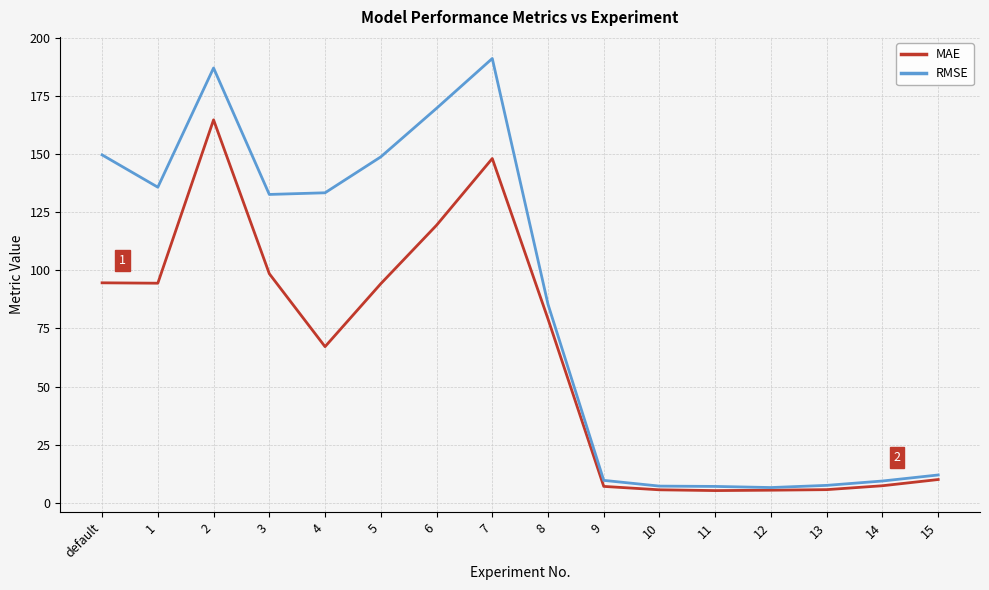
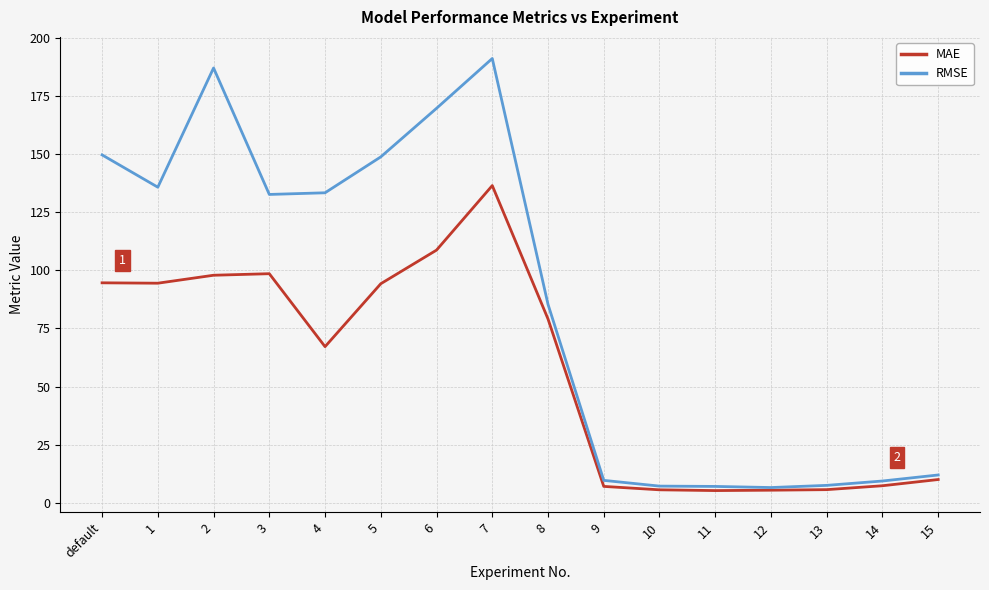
  {
    "MAE": {
      "1": 94,
-     "2": 165,
+     "2": 98,
      "3": 99,
      "4": 67,
      "5": 94,
-     "6": 119,
-     "7": 148,
+     "6": 109,
+     "7": 136,
      "8": 79,
      "9": 7,
      "10": 6,
      "11": 5,
      "12": 5,
      "13": 6,
      "14": 7,
      "15": 10
    },
    "RMSE": {
      "default": 150,
      "1": 136,
      "2": 187,
      "3": 133,
      "4": 133,
      "5": 149,
      "6": 170,
      "7": 191,
      "8": 85,
      "9": 10,
      "10": 7,
      "11": 7,
      "12": 7,
      "13": 8,
      "15": 12
    }
  }
